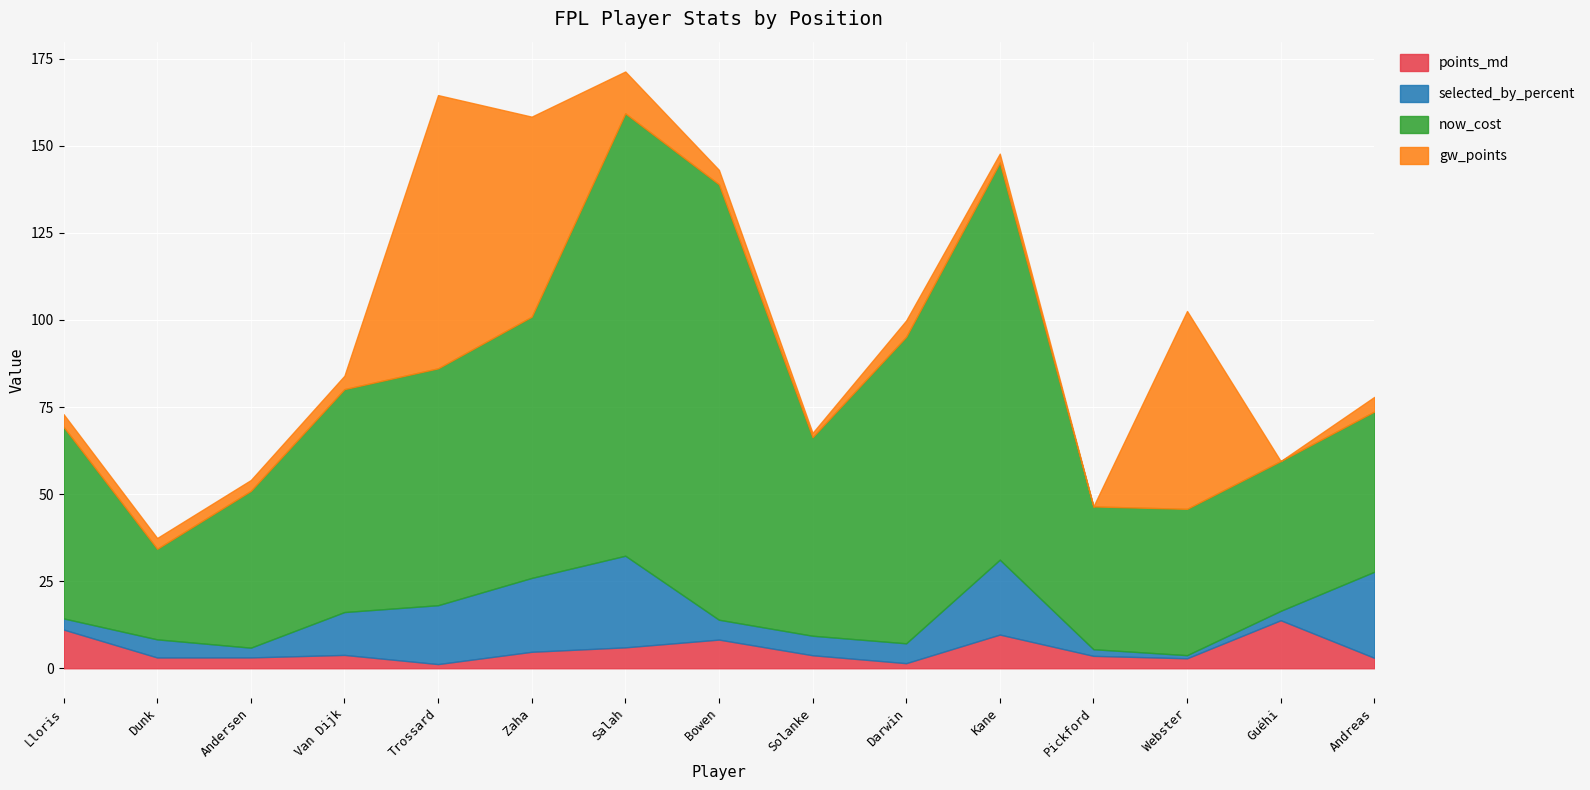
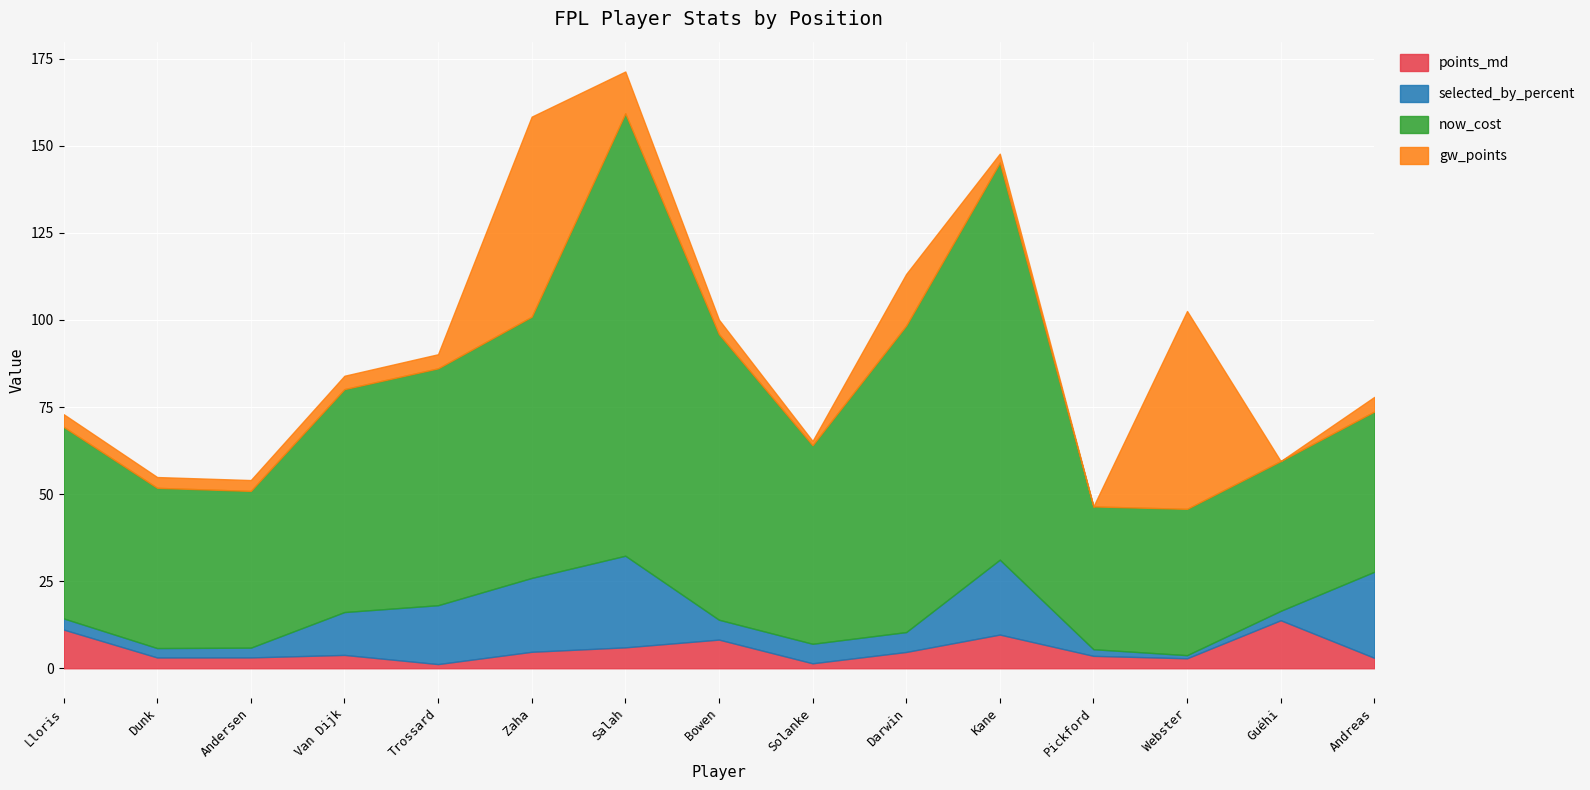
  {
    "points_md": {
      "Lloris": 11,
      "Dunk": 3,
      "Andersen": 3,
      "Van Dijk": 4,
      "Trossard": 1,
      "Zaha": 5,
      "Salah": 6,
      "Bowen": 8,
-     "Solanke": 4,
-     "Darwin": 1,
+     "Solanke": 1,
+     "Darwin": 5,
      "Kane": 10,
      "Pickford": 4,
      "Webster": 3,
      "Guéhi": 14,
      "Andreas": 3
    },
    "selected_by_percent": {
      "Lloris": 3,
-     "Dunk": 5,
+     "Dunk": 3,
      "Andersen": 3,
      "Van Dijk": 12,
      "Trossard": 17,
      "Zaha": 21,
      "Salah": 26,
      "Bowen": 6,
      "Solanke": 6,
      "Darwin": 6,
      "Kane": 22,
      "Pickford": 2,
      "Webster": 1,
      "Guéhi": 3,
      "Andreas": 25
    },
    "now_cost": {
      "Lloris": 55,
-     "Dunk": 26,
+     "Dunk": 46,
      "Andersen": 45,
      "Van Dijk": 64,
      "Trossard": 68,
      "Zaha": 75,
      "Salah": 127,
-     "Bowen": 125,
+     "Bowen": 82,
      "Solanke": 57,
      "Darwin": 88,
      "Kane": 114,
      "Webster": 42,
      "Andreas": 46
    },
    "gw_points": {
      "Lloris": 4,
      "Dunk": 3,
      "Andersen": 3,
      "Van Dijk": 4,
-     "Trossard": 78,
+     "Trossard": 4,
      "Zaha": 57,
      "Salah": 12,
      "Bowen": 4,
      "Solanke": 1,
-     "Darwin": 5,
+     "Darwin": 15,
      "Kane": 3,
      "Webster": 57,
      "Andreas": 4
    }
  }
